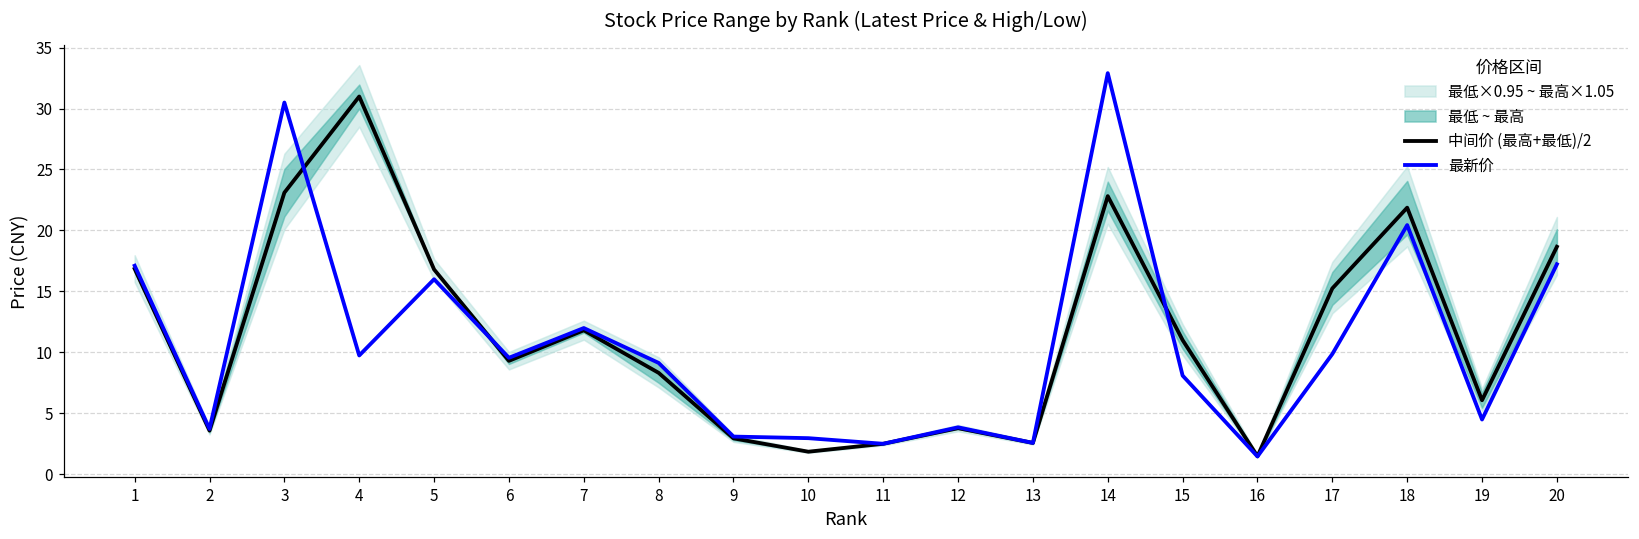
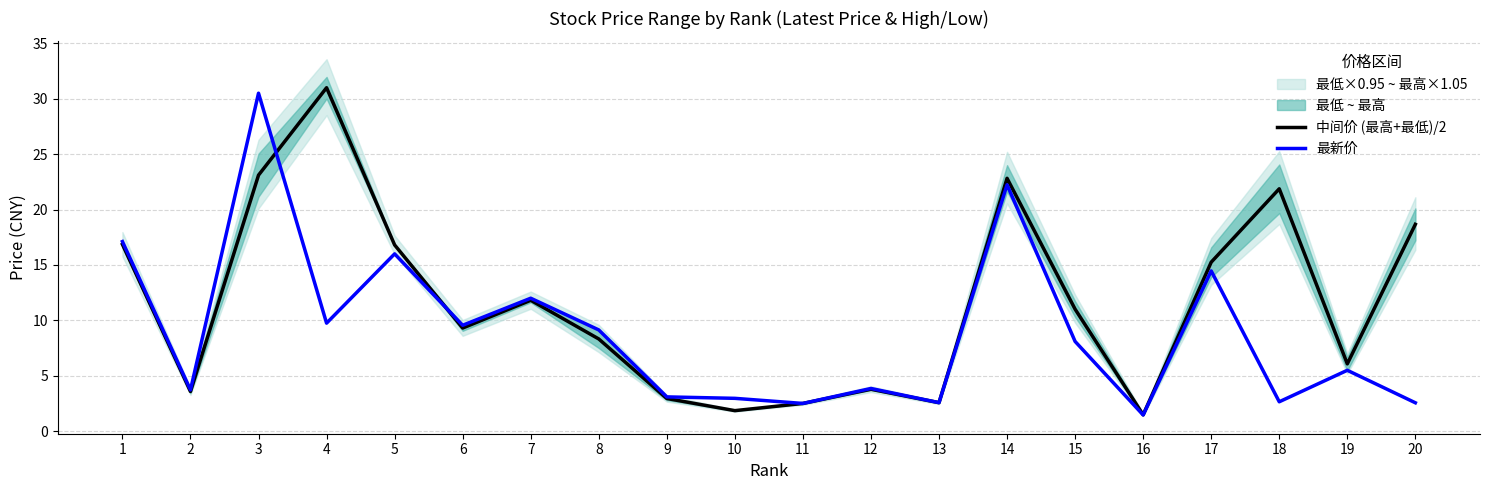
  {
    "中间价 (最高+最低)/2": {
      "1": 16.9,
      "3": 23.1,
      "4": 31.0,
      "6": 9.3,
      "8": 8.3,
      "14": 22.8,
      "15": 11.0,
      "17": 15.3,
      "18": 21.9,
      "19": 6.1,
      "20": 18.7
    },
    "最新价": {
      "3": 30.5,
      "4": 9.8,
      "5": 16.0,
      "10": 3.0,
-     "14": 32.9,
+     "14": 22.2,
      "15": 8.1,
-     "17": 9.9,
-     "18": 20.4,
-     "19": 4.5,
-     "20": 17.2
+     "17": 14.5,
+     "18": 2.7,
+     "19": 5.5,
+     "20": 2.6
    }
  }
